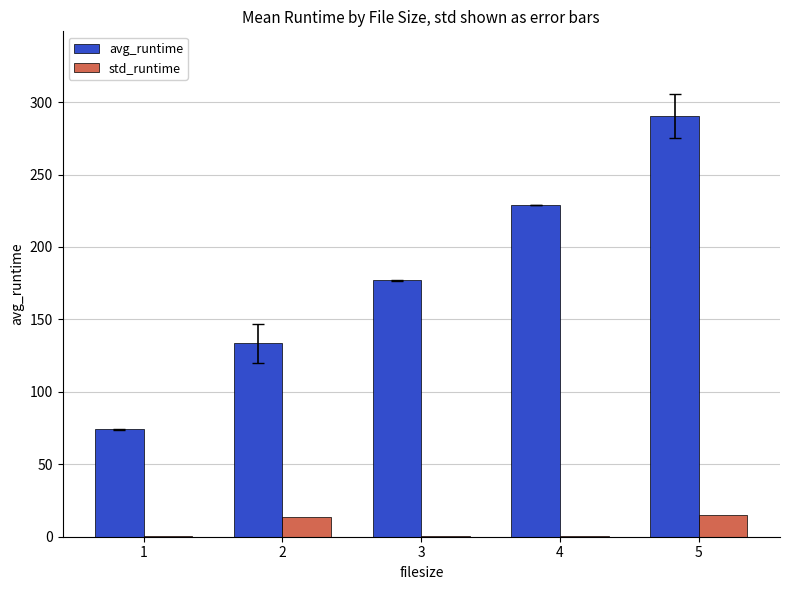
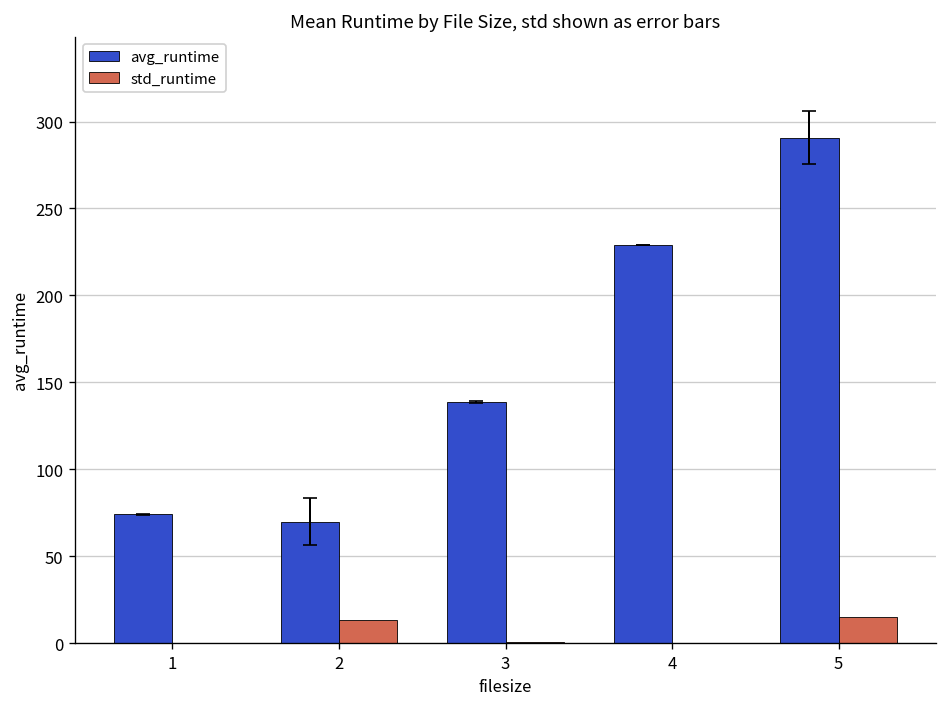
  {
    "avg_runtime": {
      "1": 74,
-     "2": 133,
-     "3": 177,
+     "2": 70,
+     "3": 139,
      "4": 229,
      "5": 291
    },
    "std_runtime": {
      "2": 13,
      "5": 15
    }
  }
